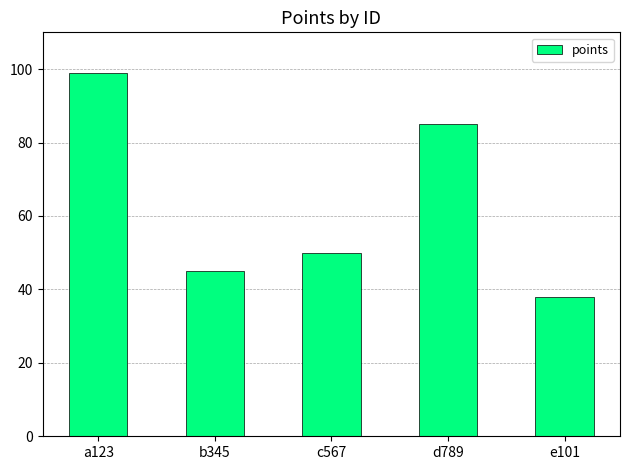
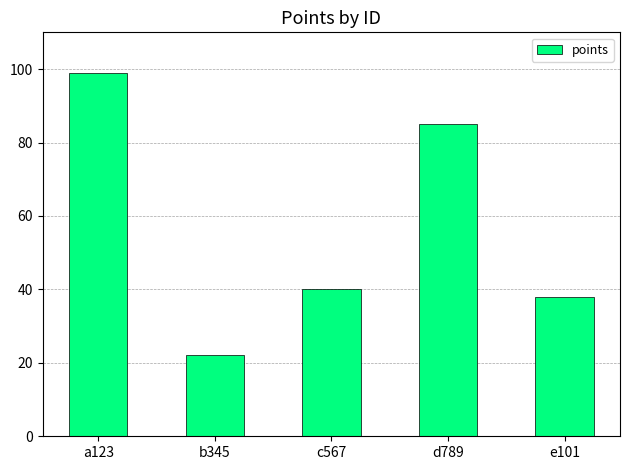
  {
    "a123": 99,
-   "b345": 45,
-   "c567": 50,
+   "b345": 22,
+   "c567": 40,
    "d789": 85,
    "e101": 38
  }
